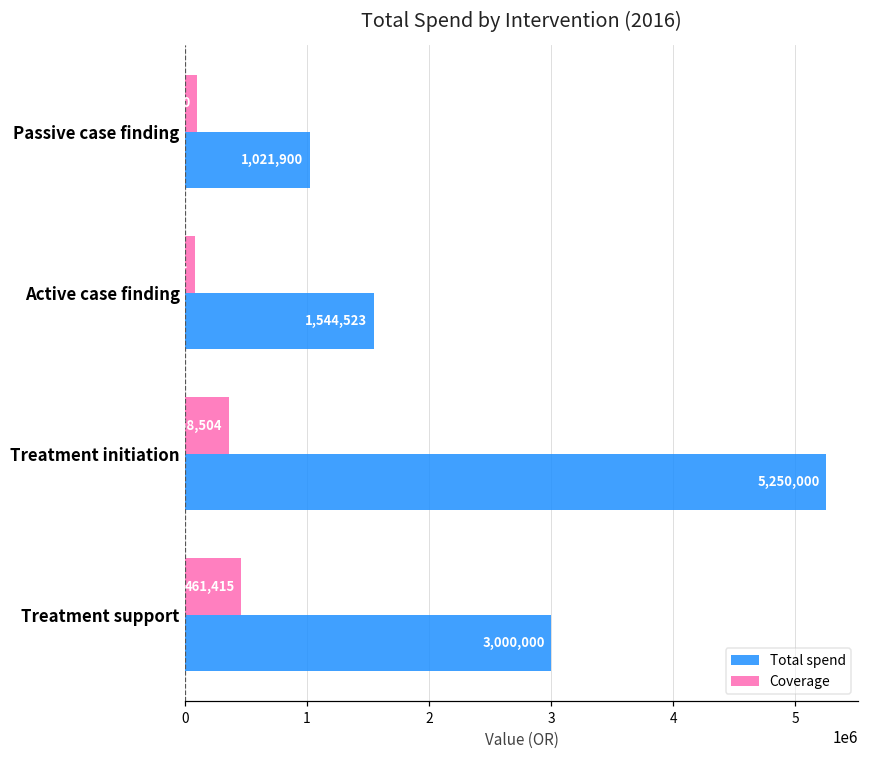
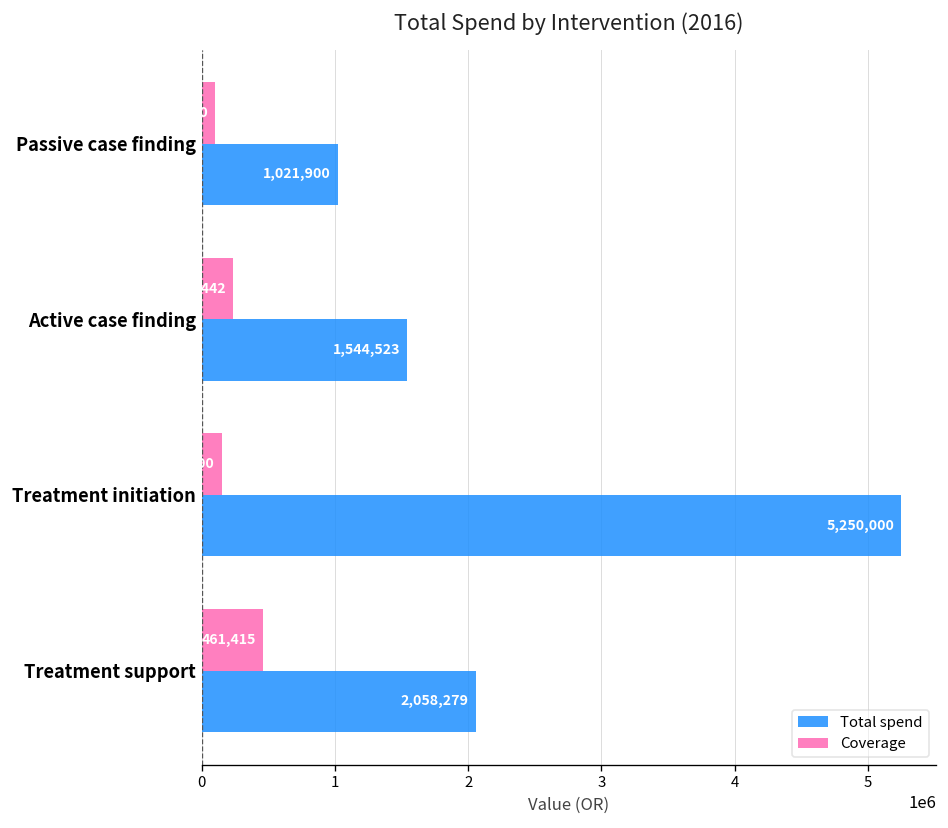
  {
    "Total spend": {
      "Passive case finding": "1,021,900",
      "Active case finding": "1,544,523",
      "Treatment initiation": "5,250,000",
-     "Treatment support": "3,000,000"
+     "Treatment support": "2,058,279"
    },
    "Coverage": {
      "Passive case finding": "100000",
-     "Active case finding": "80000",
-     "Treatment initiation": "360000"
+     "Active case finding": "240000",
+     "Treatment initiation": "150000"
    }
  }
